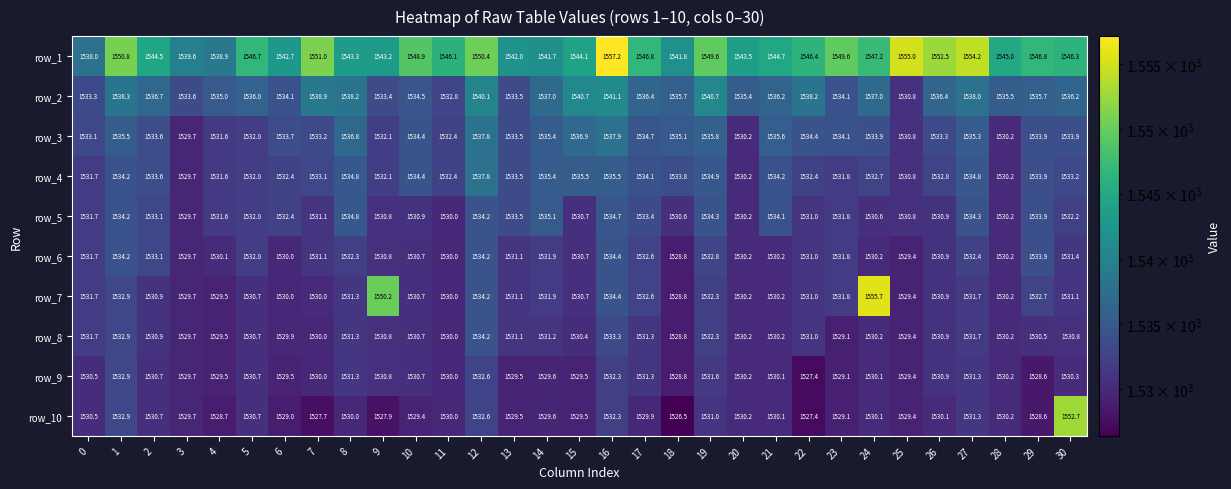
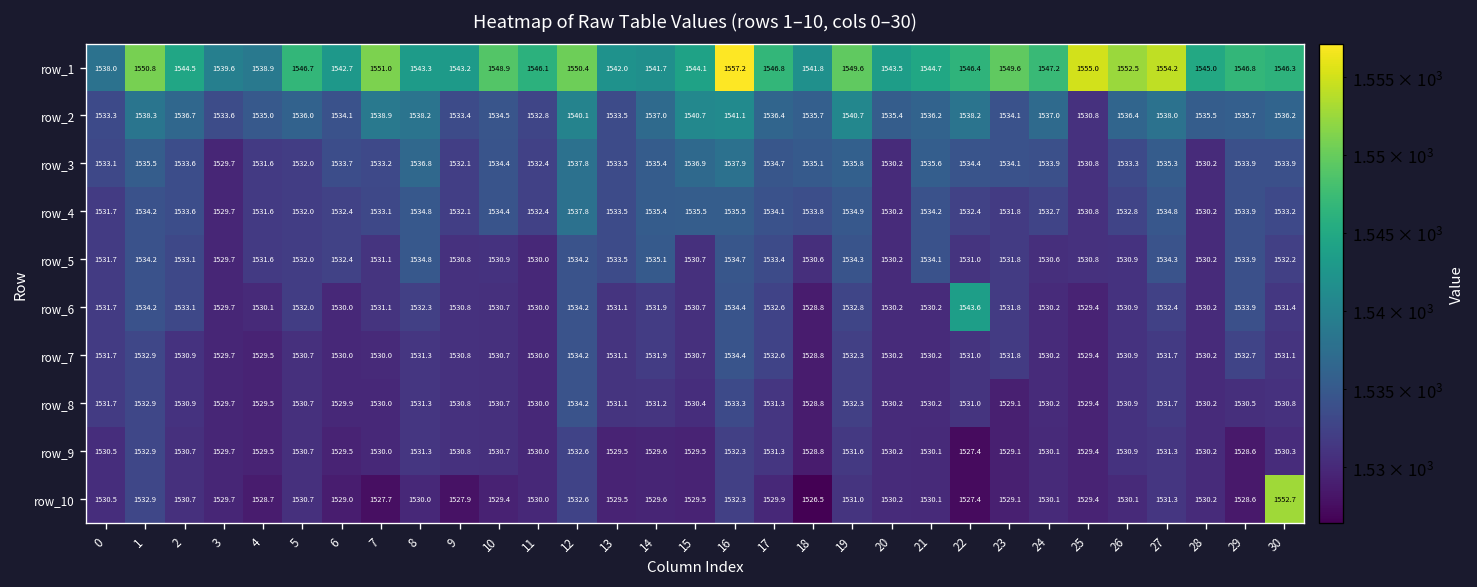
  {
    "row_6": {
      "0": 1531.7,
      "1": 1534.2,
      "2": 1533.1,
      "3": 1529.7,
      "4": 1530.1,
      "5": 1532.0,
      "6": 1530.0,
      "7": 1531.1,
      "8": 1532.3,
      "9": 1530.8,
      "10": 1530.7,
      "11": 1530.0,
      "12": 1534.2,
      "13": 1531.1,
      "14": 1531.9,
      "15": 1530.7,
      "16": 1534.4,
      "17": 1532.6,
      "18": 1528.8,
      "19": 1532.8,
      "20": 1530.2,
      "21": 1530.2,
-     "22": 1531.0,
+     "22": 1543.6,
      "23": 1531.8,
      "24": 1530.2,
      "25": 1529.4,
      "26": 1530.9,
      "27": 1532.4,
      "28": 1530.2,
      "29": 1533.9,
      "30": 1531.4
    },
    "row_7": {
      "0": 1531.7,
      "1": 1532.9,
      "2": 1530.9,
      "3": 1529.7,
      "4": 1529.5,
      "5": 1530.7,
      "6": 1530.0,
      "7": 1530.0,
      "8": 1531.3,
-     "9": 1550.2,
+     "9": 1530.8,
      "10": 1530.7,
      "11": 1530.0,
      "12": 1534.2,
      "13": 1531.1,
      "14": 1531.9,
      "15": 1530.7,
      "16": 1534.4,
      "17": 1532.6,
      "18": 1528.8,
      "19": 1532.3,
      "20": 1530.2,
      "21": 1530.2,
      "22": 1531.0,
      "23": 1531.8,
-     "24": 1555.7,
+     "24": 1530.2,
      "25": 1529.4,
      "26": 1530.9,
      "27": 1531.7,
      "28": 1530.2,
      "29": 1532.7,
      "30": 1531.1
    }
  }
